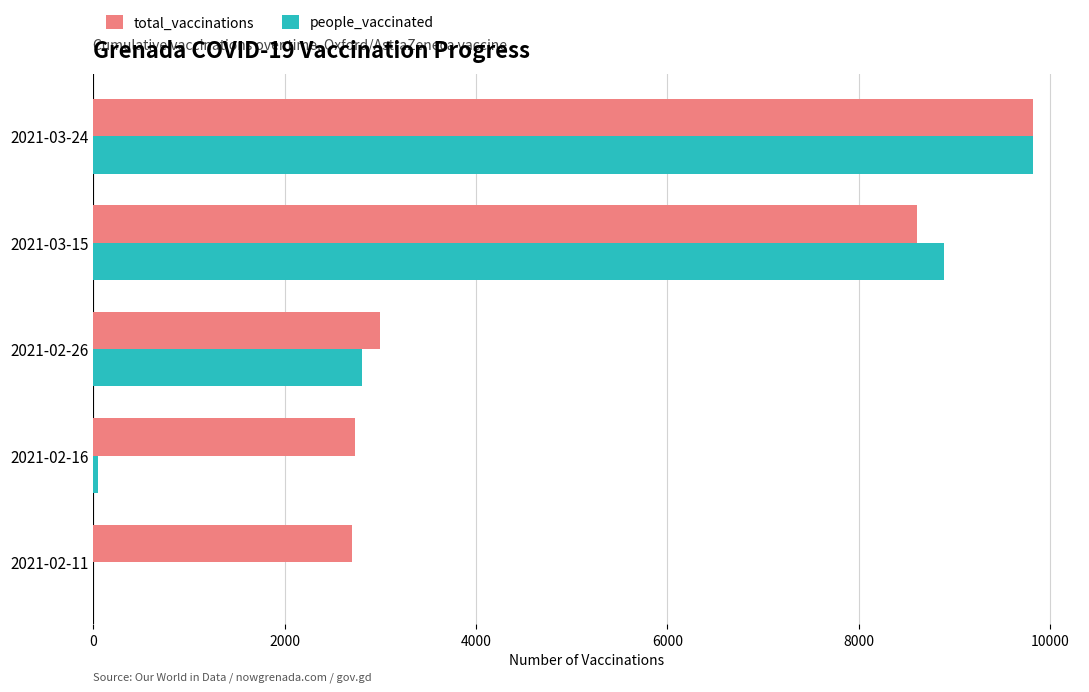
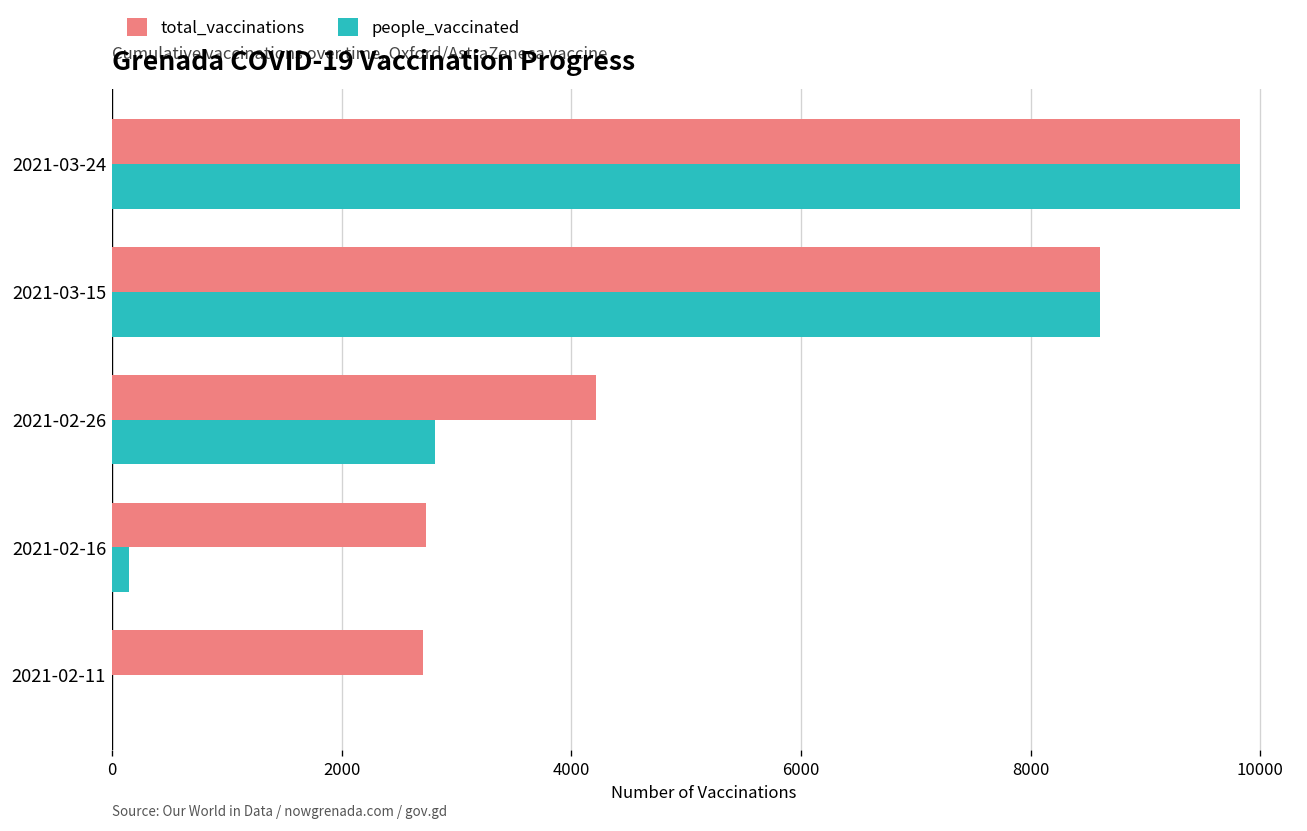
  {
    "total_vaccinations": {
      "2021-03-24": 9800,
      "2021-03-15": 8600,
-     "2021-02-26": 3000,
+     "2021-02-26": 4200,
      "2021-02-16": 2700,
      "2021-02-11": 2700
    },
    "people_vaccinated": {
      "2021-03-24": 9800,
-     "2021-03-15": 8900,
+     "2021-03-15": 8600,
      "2021-02-26": 2800,
-     "2021-02-16": 0,
+     "2021-02-16": 100,
      "2021-02-11": 0
    }
  }
